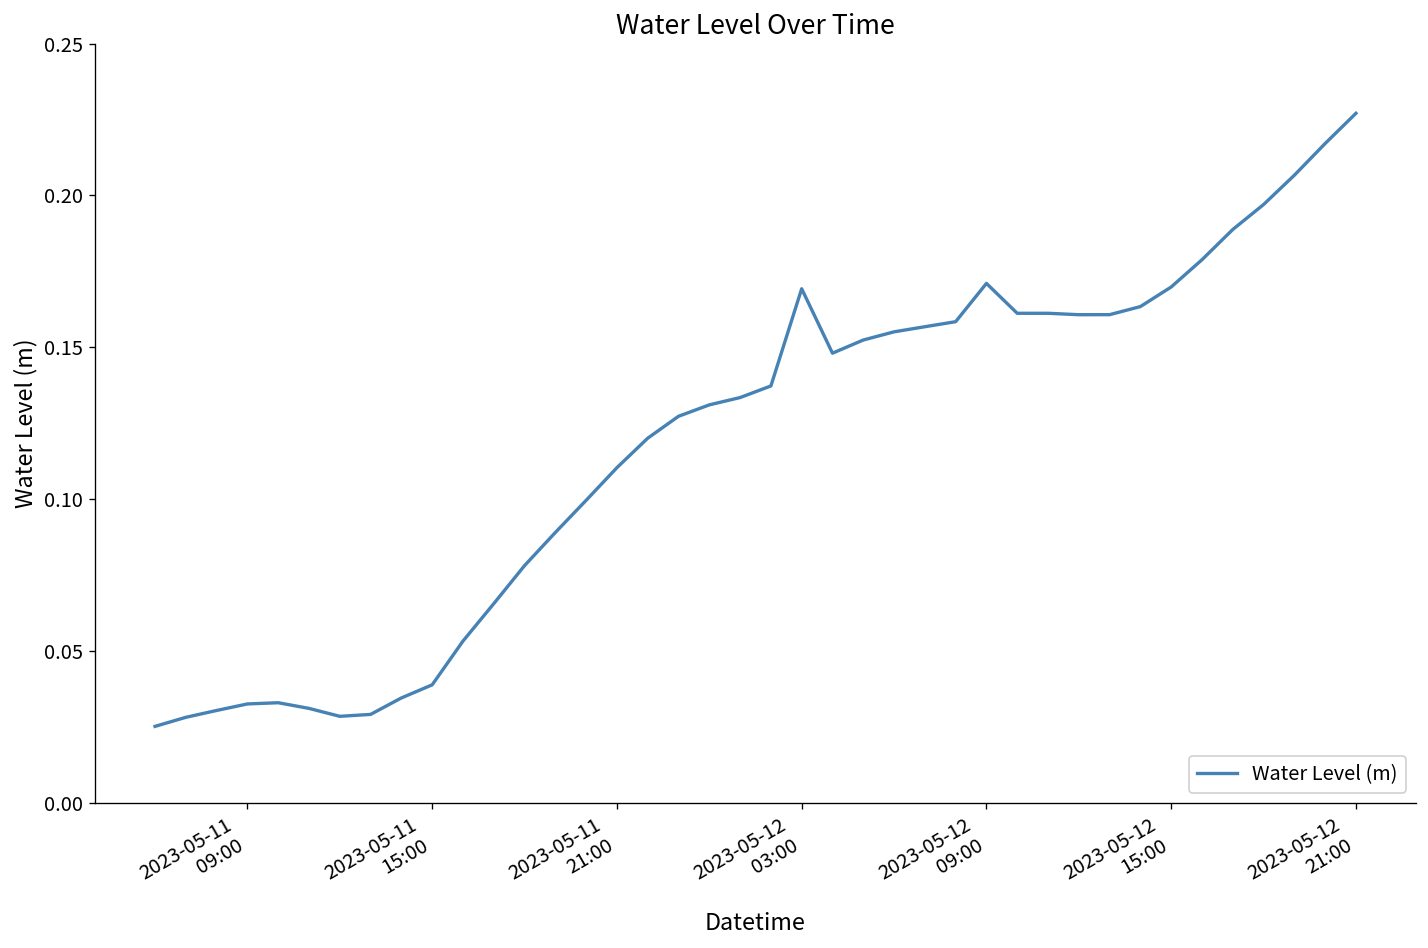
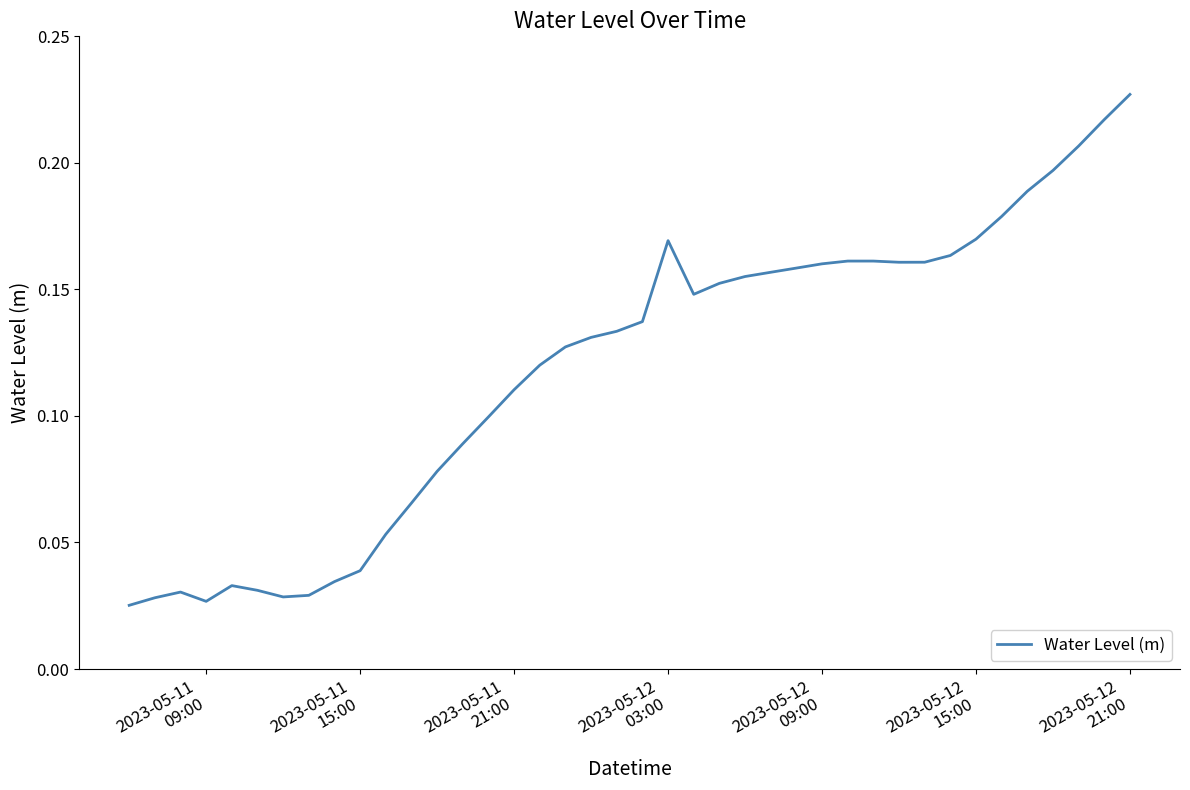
  {
-   "2023-05-11 09:00": 0.033,
+   "2023-05-11 09:00": 0.027,
    "2023-05-11 15:00": 0.039,
    "2023-05-11 21:00": 0.110,
    "2023-05-12 03:00": 0.169,
-   "2023-05-12 09:00": 0.171,
+   "2023-05-12 09:00": 0.160,
    "2023-05-12 15:00": 0.170,
    "2023-05-12 21:00": 0.227
  }
